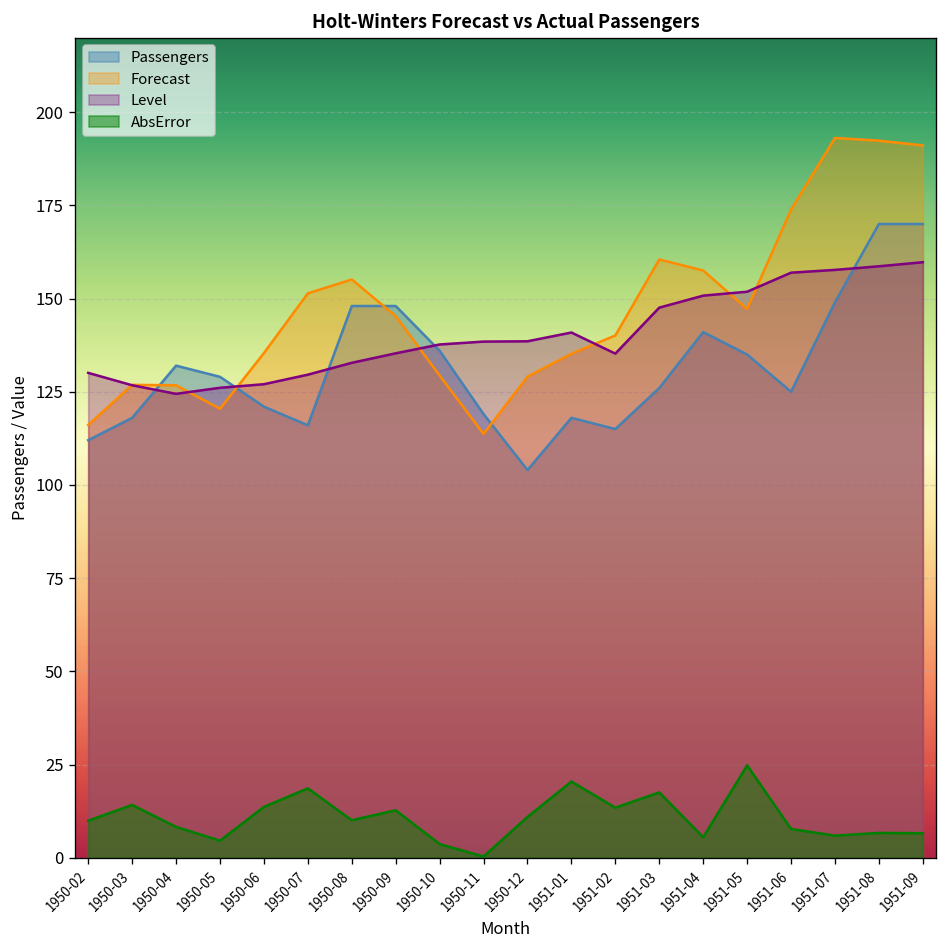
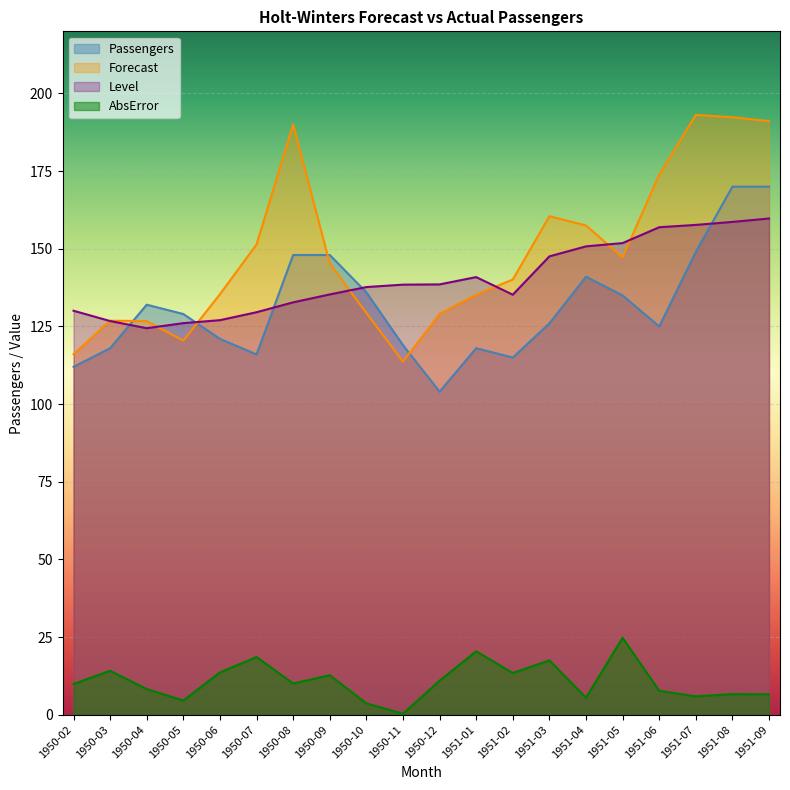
  {
    "Passengers": {
      "1950-02": 112,
      "1950-03": 118,
      "1950-04": 132,
      "1950-05": 129,
      "1950-06": 121,
      "1950-07": 116,
      "1950-08": 148,
      "1950-09": 148,
      "1950-10": 136,
      "1950-11": 119,
      "1950-12": 104,
      "1951-01": 118,
      "1951-02": 115,
      "1951-03": 126,
      "1951-04": 141,
      "1951-05": 135,
      "1951-06": 125,
      "1951-07": 149,
      "1951-08": 170,
      "1951-09": 170
    },
    "Forecast": {
      "1950-02": 116,
      "1950-04": 127,
      "1950-05": 120,
      "1950-06": 135,
      "1950-07": 151,
-     "1950-08": 155,
+     "1950-08": 190,
      "1950-09": 145,
      "1950-10": 129,
      "1950-11": 114,
      "1950-12": 129,
      "1951-01": 135,
      "1951-02": 140,
      "1951-03": 160,
      "1951-04": 158,
      "1951-05": 147,
      "1951-06": 174,
      "1951-07": 193,
      "1951-08": 192,
      "1951-09": 191
    },
    "Level": {
      "1950-02": 130,
      "1950-04": 124,
      "1950-05": 126,
      "1950-06": 127,
      "1950-07": 130,
      "1950-08": 133,
      "1950-09": 135,
      "1950-10": 138,
      "1950-11": 138,
      "1950-12": 139,
      "1951-01": 141,
      "1951-02": 135,
      "1951-03": 148,
      "1951-04": 151,
      "1951-05": 152,
      "1951-06": 157,
      "1951-07": 158,
      "1951-08": 159,
      "1951-09": 160
    },
    "AbsError": {
      "1950-02": 10,
      "1950-03": 14,
      "1950-04": 8,
      "1950-05": 5,
      "1950-06": 14,
      "1950-07": 19,
      "1950-08": 10,
      "1950-09": 13,
      "1950-10": 4,
      "1950-11": 0,
      "1950-12": 11,
      "1951-01": 20,
      "1951-02": 13,
      "1951-03": 18,
      "1951-04": 5,
      "1951-05": 25,
      "1951-06": 8,
      "1951-07": 6,
      "1951-08": 7,
      "1951-09": 7
    }
  }
